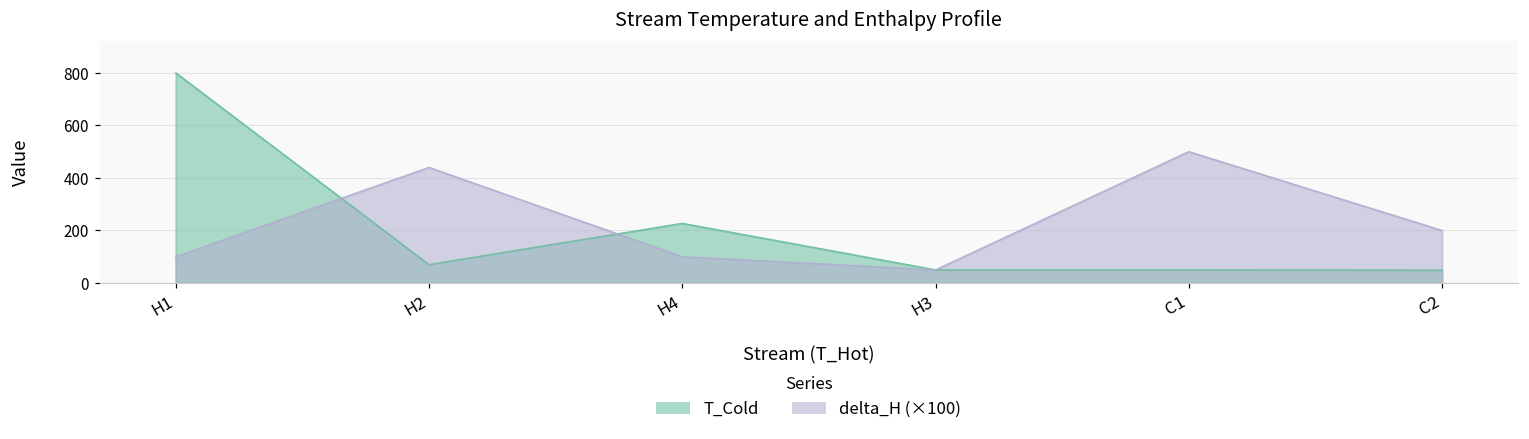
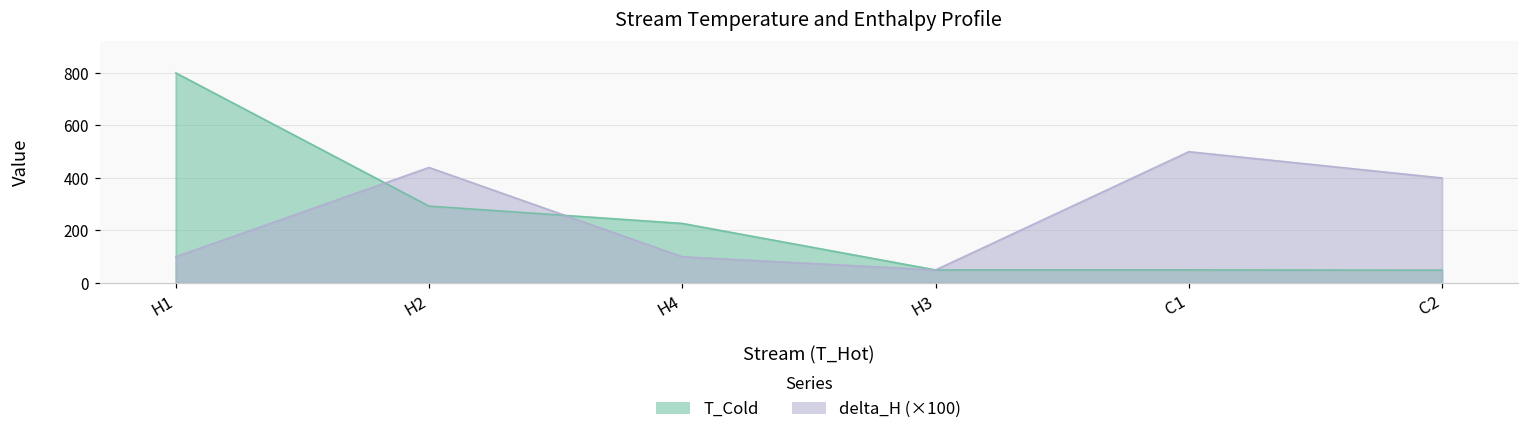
  {
    "T_Cold": {
      "H1": 800,
-     "H2": 70,
+     "H2": 290,
      "H4": 230,
      "C1": 50,
      "C2": 50
    },
    "delta_H (×100)": {
      "H1": 100,
      "H2": 440,
      "H4": 100,
      "C1": 500,
-     "C2": 200
+     "C2": 400
    }
  }
